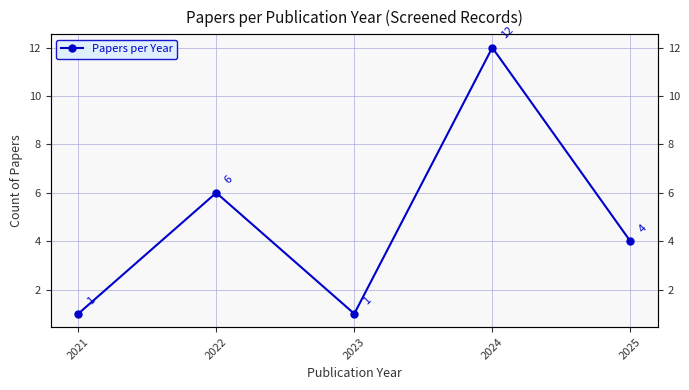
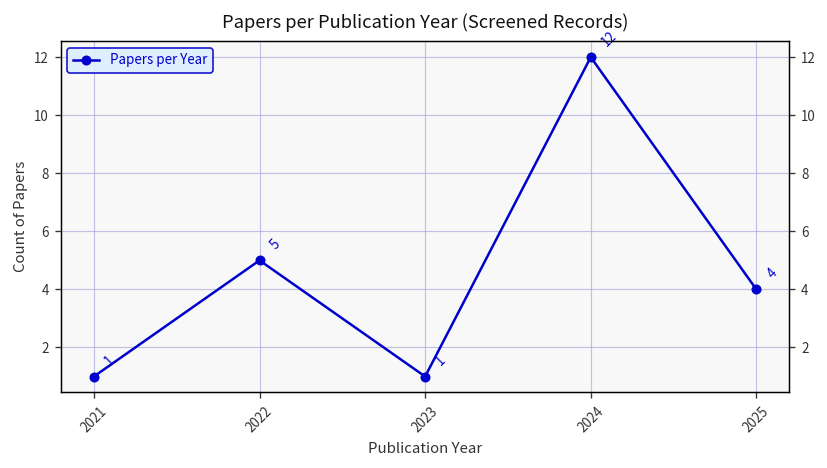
  {
    "2021": 1,
-   "2022": 6,
+   "2022": 5,
    "2023": 1,
    "2024": 12,
    "2025": 4
  }
